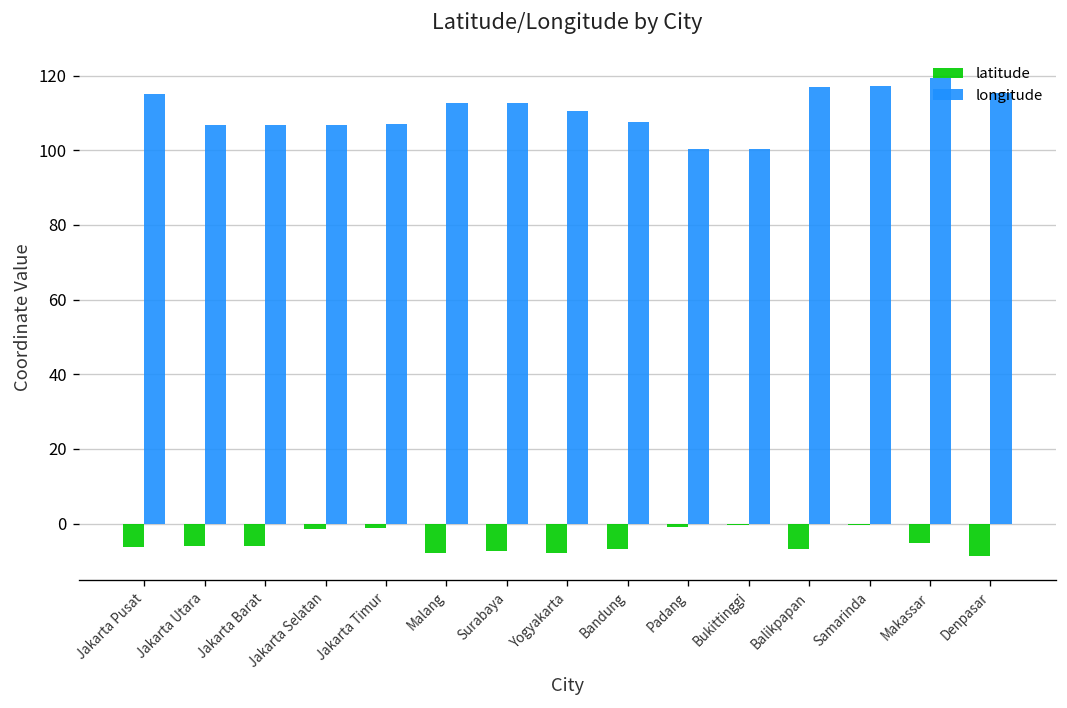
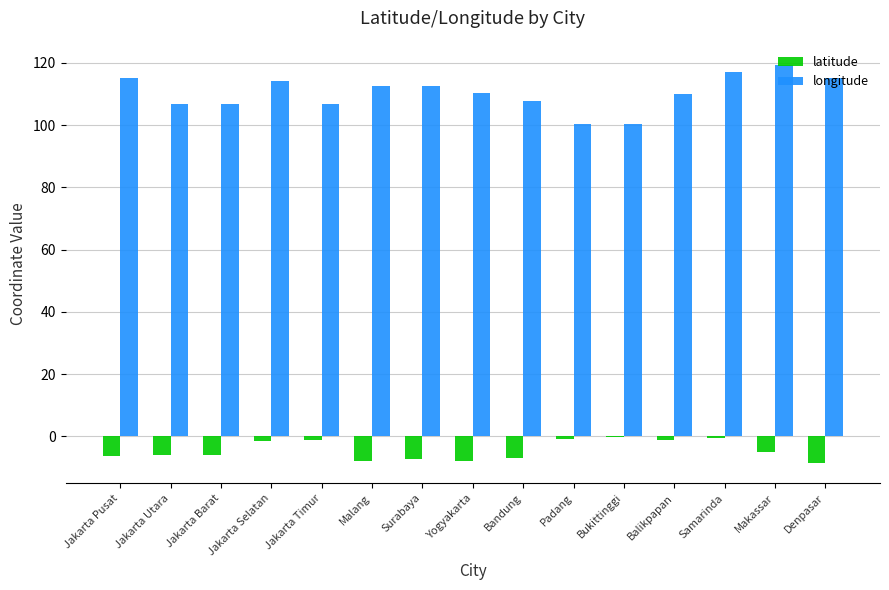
  {
    "latitude": {
      "Jakarta Pusat": -6,
      "Jakarta Utara": -6,
      "Jakarta Barat": -6,
      "Jakarta Selatan": -1,
      "Jakarta Timur": -1,
      "Malang": -8,
      "Surabaya": -7,
      "Yogyakarta": -8,
      "Bandung": -7,
      "Padang": -1,
-     "Balikpapan": -7,
+     "Balikpapan": -1,
      "Makassar": -5,
      "Denpasar": -9
    },
    "longitude": {
      "Jakarta Pusat": 115,
      "Jakarta Utara": 107,
      "Jakarta Barat": 107,
-     "Jakarta Selatan": 107,
+     "Jakarta Selatan": 114,
      "Jakarta Timur": 107,
      "Malang": 113,
      "Surabaya": 113,
      "Yogyakarta": 110,
      "Bandung": 108,
      "Padang": 100,
      "Bukittinggi": 100,
-     "Balikpapan": 117,
+     "Balikpapan": 110,
      "Samarinda": 117,
      "Makassar": 119,
      "Denpasar": 115
    }
  }
